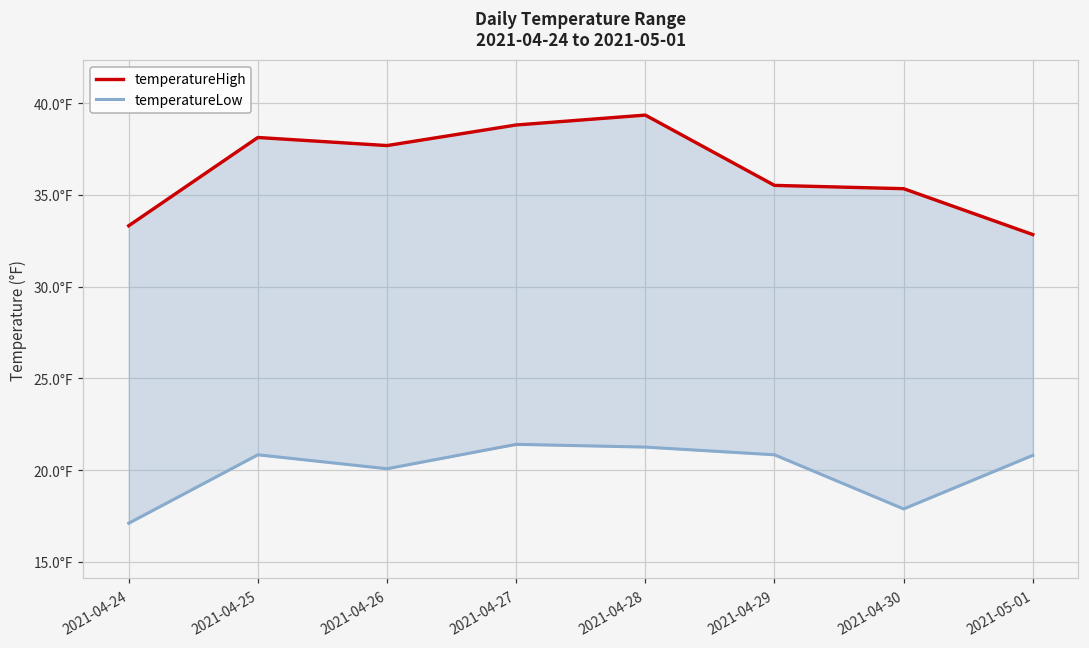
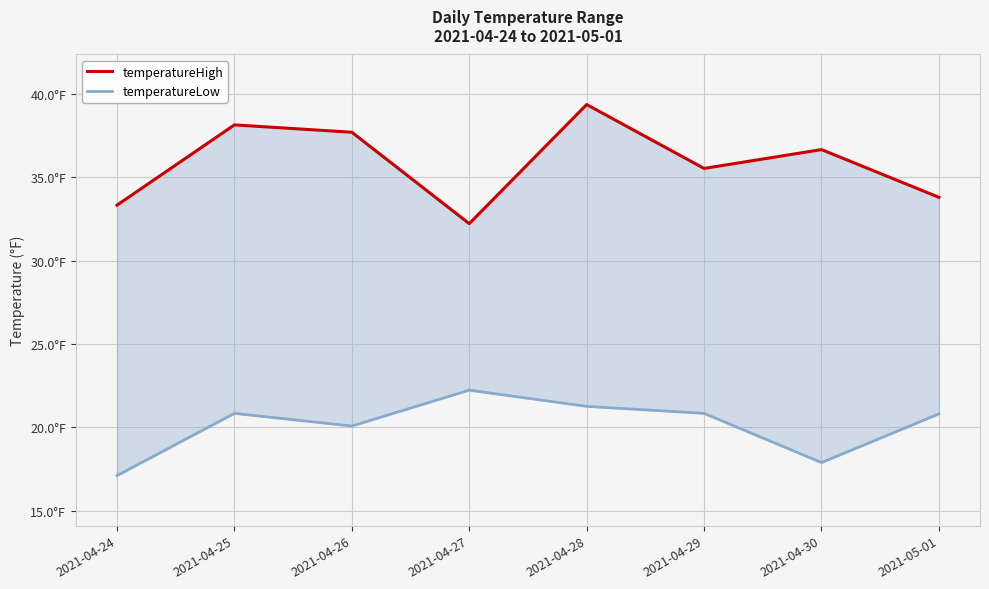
  {
    "temperatureHigh": {
      "2021-04-24": "33.3°F",
      "2021-04-25": "38.1°F",
      "2021-04-26": "37.7°F",
-     "2021-04-27": "38.8°F",
+     "2021-04-27": "32.2°F",
      "2021-04-28": "39.4°F",
      "2021-04-29": "35.5°F",
-     "2021-04-30": "35.3°F",
-     "2021-05-01": "32.8°F"
+     "2021-04-30": "36.7°F",
+     "2021-05-01": "33.8°F"
    },
    "temperatureLow": {
      "2021-04-24": "17.1°F",
      "2021-04-25": "20.8°F",
      "2021-04-26": "20.1°F",
-     "2021-04-27": "21.4°F",
+     "2021-04-27": "22.2°F",
      "2021-04-28": "21.3°F",
      "2021-04-29": "20.8°F",
      "2021-04-30": "17.9°F",
      "2021-05-01": "20.8°F"
    }
  }
